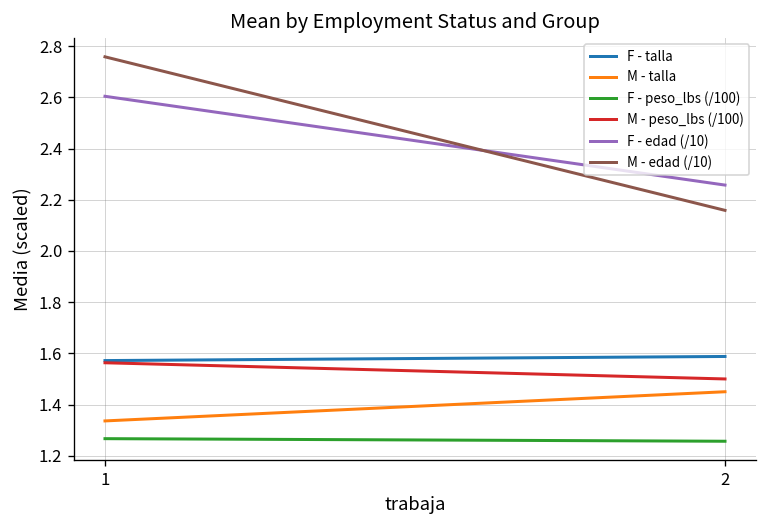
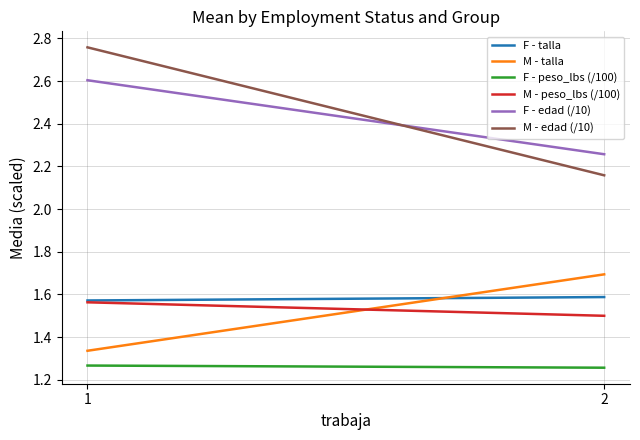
  {
    "F - talla": {
      "2": 1.59
    },
    "M - talla": {
      "1": 1.34,
-     "2": 1.45
+     "2": 1.69
    },
    "F - peso_lbs (/100)": {
      "1": 1.27,
      "2": 1.26
    },
    "M - peso_lbs (/100)": {
      "2": 1.50
    },
    "F - edad (/10)": {
      "1": 2.60,
      "2": 2.26
    },
    "M - edad (/10)": {
      "1": 2.76,
      "2": 2.16
    }
  }
